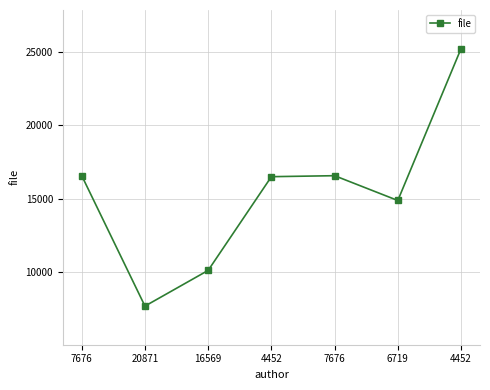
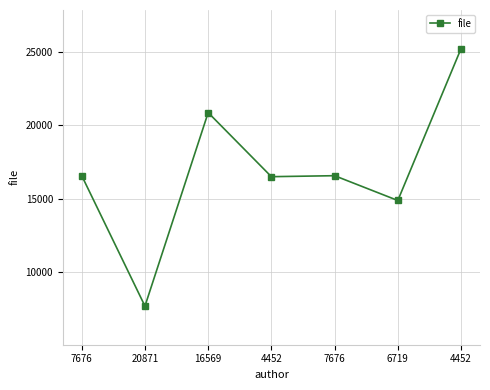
  {
    "20871": 7700,
-   "16569": 10100,
+   "16569": 20900,
    "6719": 14900
  }
